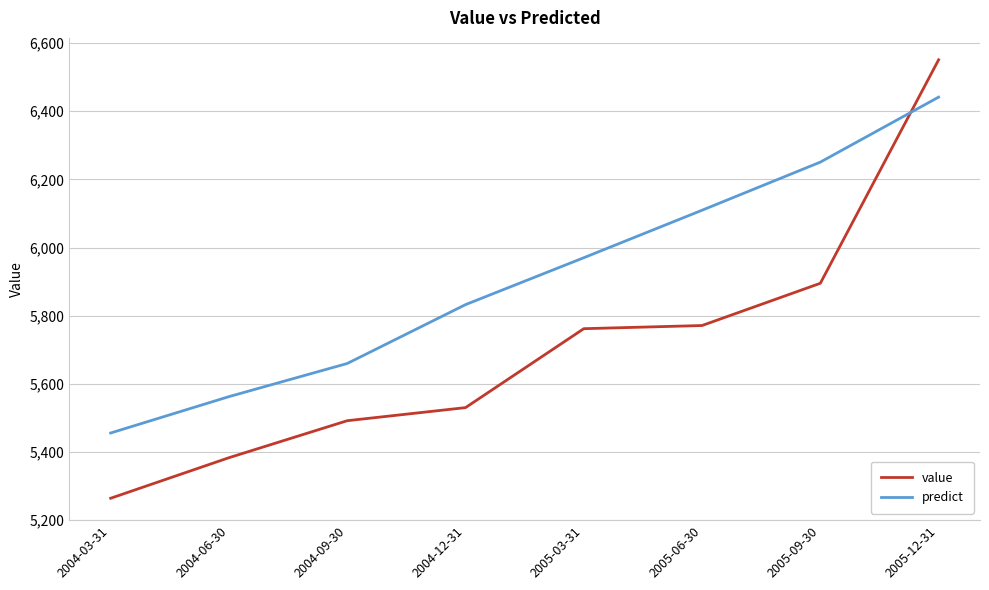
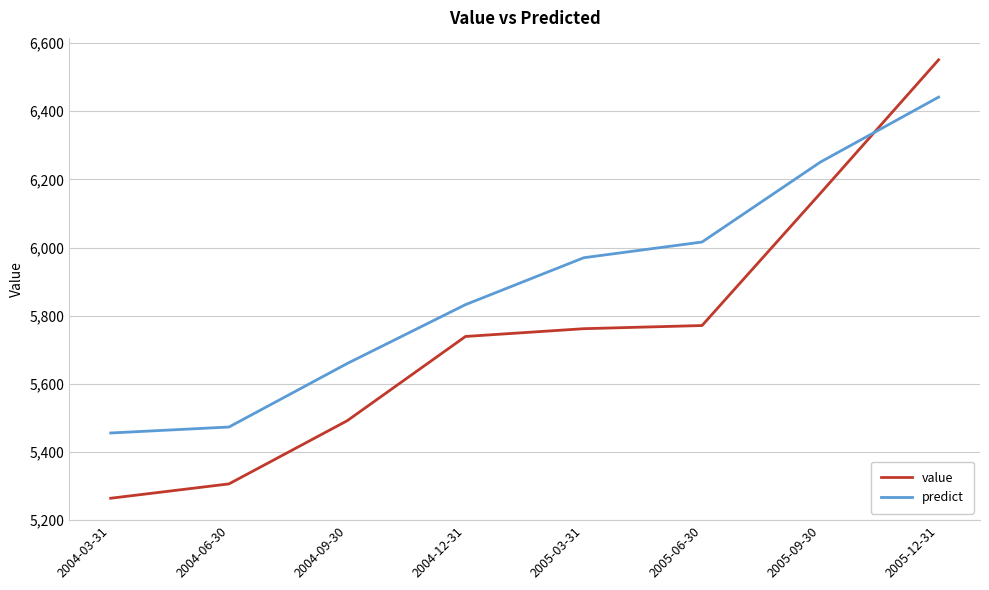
  {
    "value": {
      "2004-03-31": "5,260",
-     "2004-06-30": "5,380",
+     "2004-06-30": "5,310",
      "2004-09-30": "5,490",
-     "2004-12-31": "5,530",
+     "2004-12-31": "5,740",
      "2005-03-31": "5,760",
      "2005-06-30": "5,770",
-     "2005-09-30": "5,900",
+     "2005-09-30": "6,160",
      "2005-12-31": "6,550"
    },
    "predict": {
      "2004-03-31": "5,460",
-     "2004-06-30": "5,560",
+     "2004-06-30": "5,470",
      "2004-09-30": "5,660",
      "2004-12-31": "5,830",
      "2005-03-31": "5,970",
-     "2005-06-30": "6,110",
+     "2005-06-30": "6,020",
      "2005-09-30": "6,250",
      "2005-12-31": "6,440"
    }
  }
